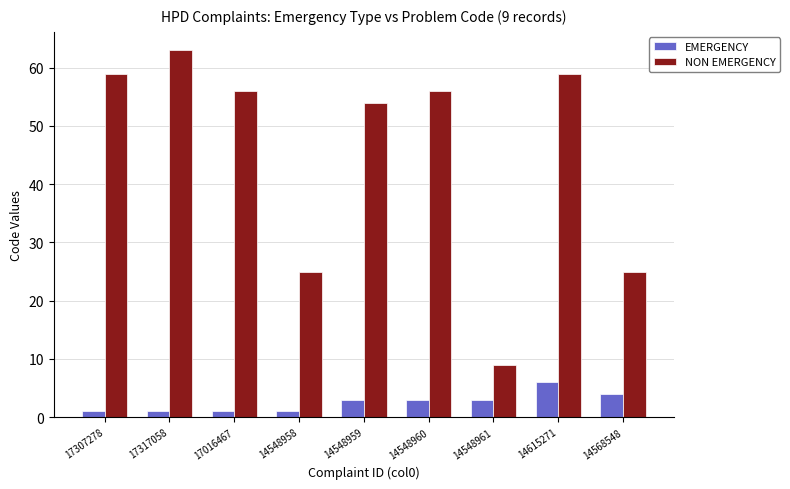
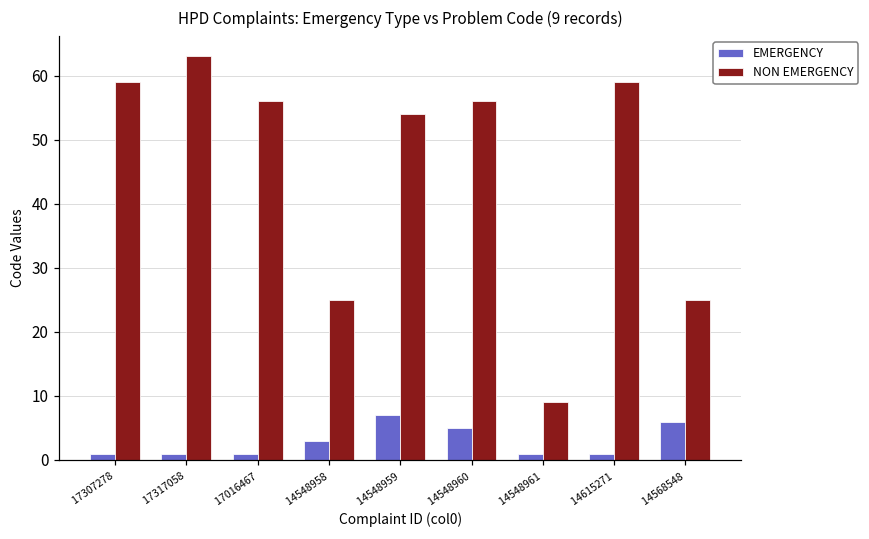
  {
    "EMERGENCY": {
      "17307278": 1,
      "17317058": 1,
      "17016467": 1,
-     "14548958": 1,
-     "14548959": 3,
-     "14548960": 3,
-     "14548961": 3,
-     "14615271": 6,
-     "14568548": 4
+     "14548958": 3,
+     "14548959": 7,
+     "14548960": 5,
+     "14548961": 1,
+     "14615271": 1,
+     "14568548": 6
    },
    "NON EMERGENCY": {
      "17307278": 59,
      "17317058": 63,
      "17016467": 56,
      "14548958": 25,
      "14548959": 54,
      "14548960": 56,
      "14548961": 9,
      "14615271": 59,
      "14568548": 25
    }
  }
